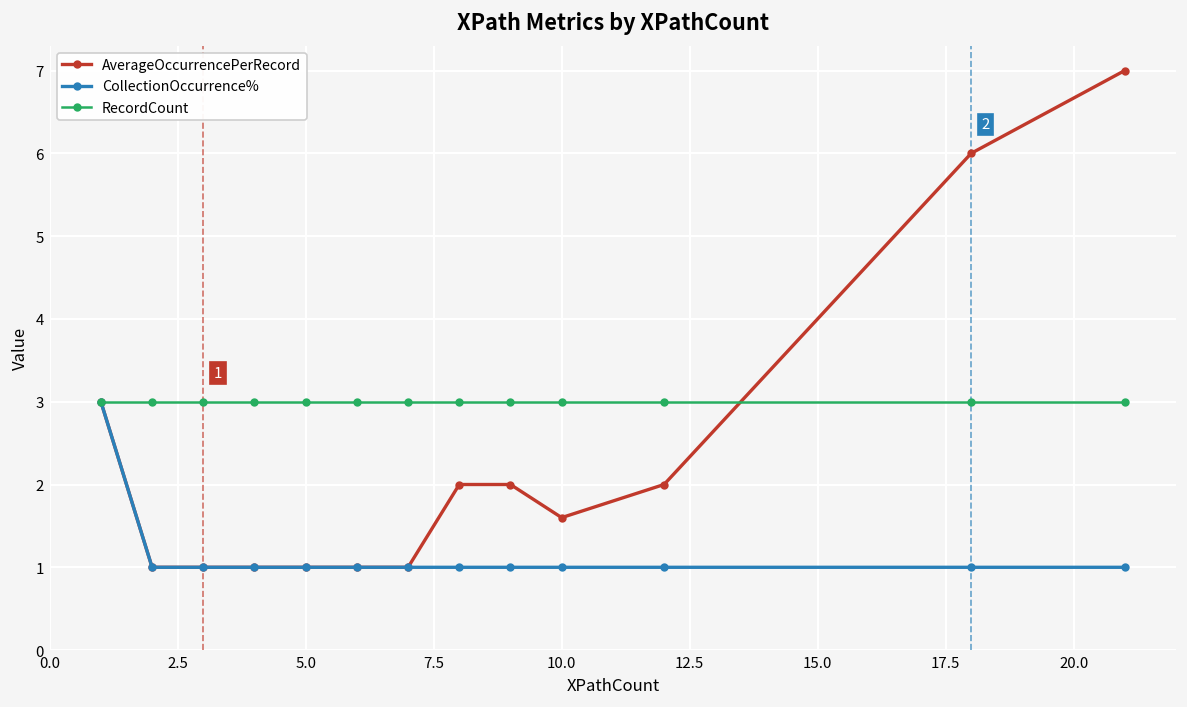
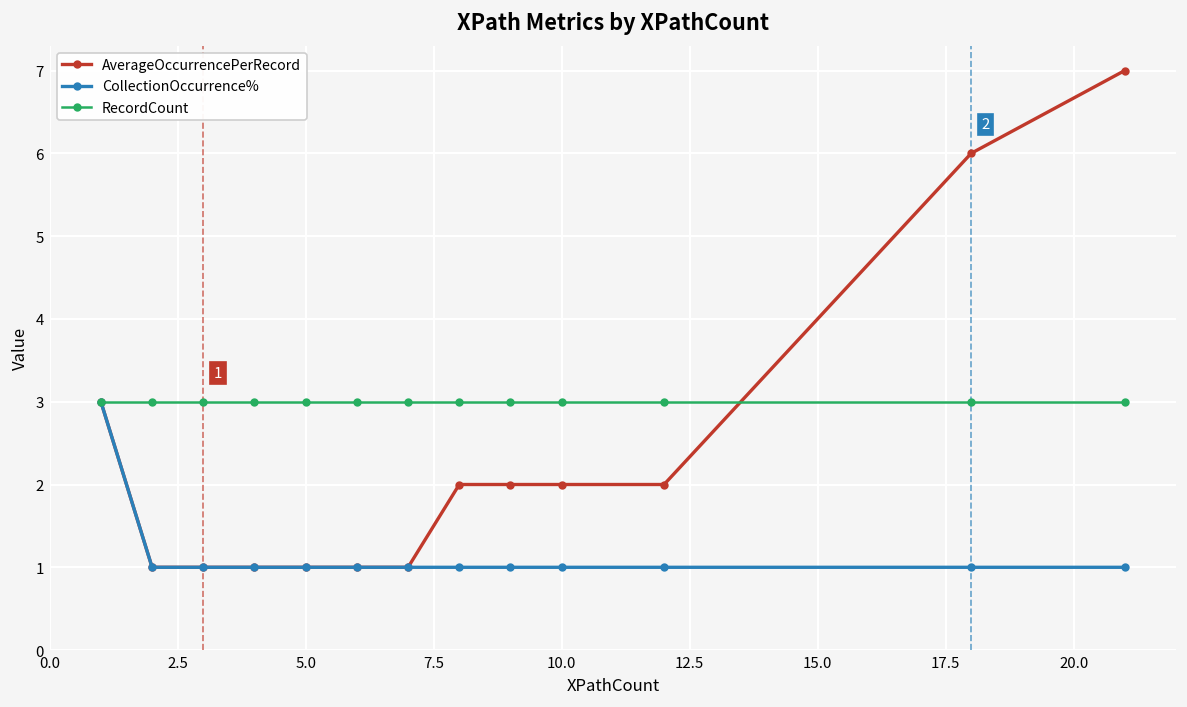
  {
    "AverageOccurrencePerRecord": {
-     "10.0": 1.6
+     "10.0": 2.0
    },
    "CollectionOccurrence%": {
      "10.0": 1.0
    },
    "RecordCount": {
      "5.0": 3.0,
      "10.0": 3.0
    }
  }
